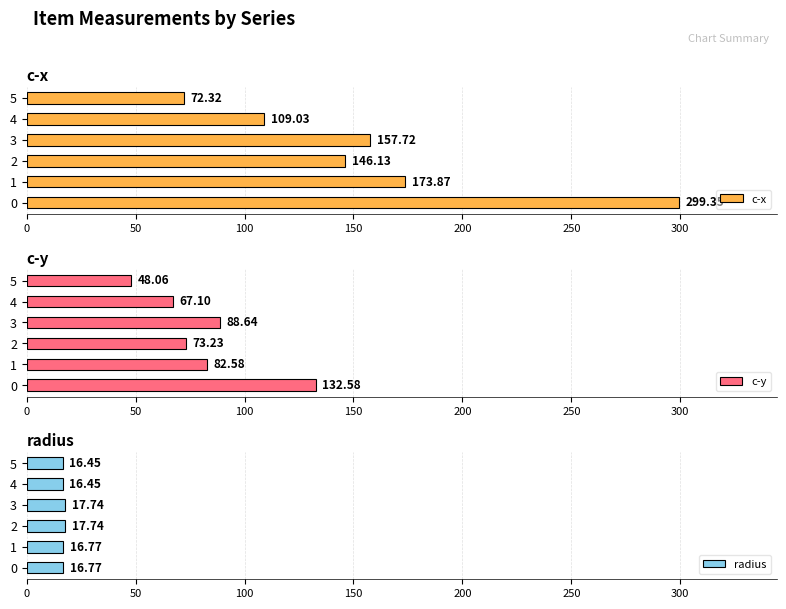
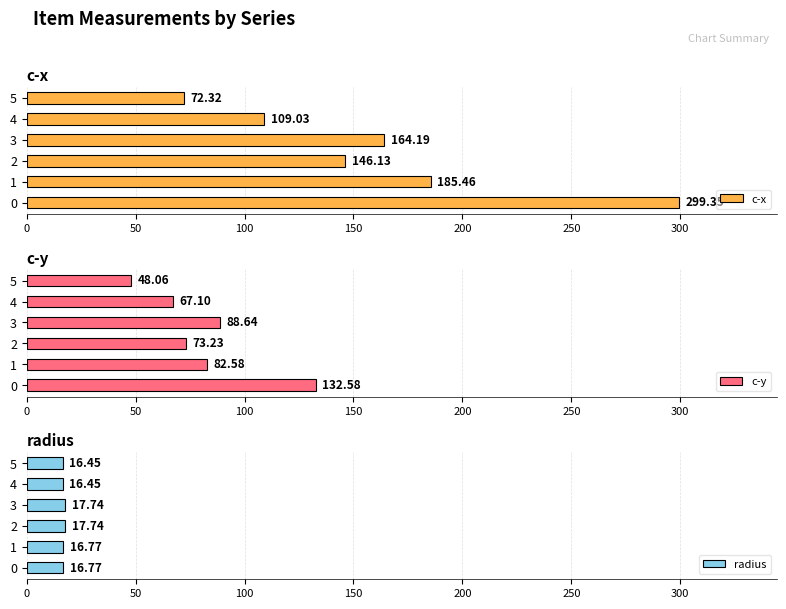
  {
    "c-x": {
      "5": 72.32,
      "4": 109.03,
-     "3": 157.72,
+     "3": 164.19,
      "2": 146.13,
-     "1": 173.87
+     "1": 185.46
    },
    "c-y": {
      "5": 48.06,
      "4": 67.10,
      "3": 88.64,
      "2": 73.23,
      "1": 82.58,
      "0": 132.58
    },
    "radius": {
      "5": 16.45,
      "4": 16.45,
      "3": 17.74,
      "2": 17.74,
      "1": 16.77,
      "0": 16.77
    }
  }
